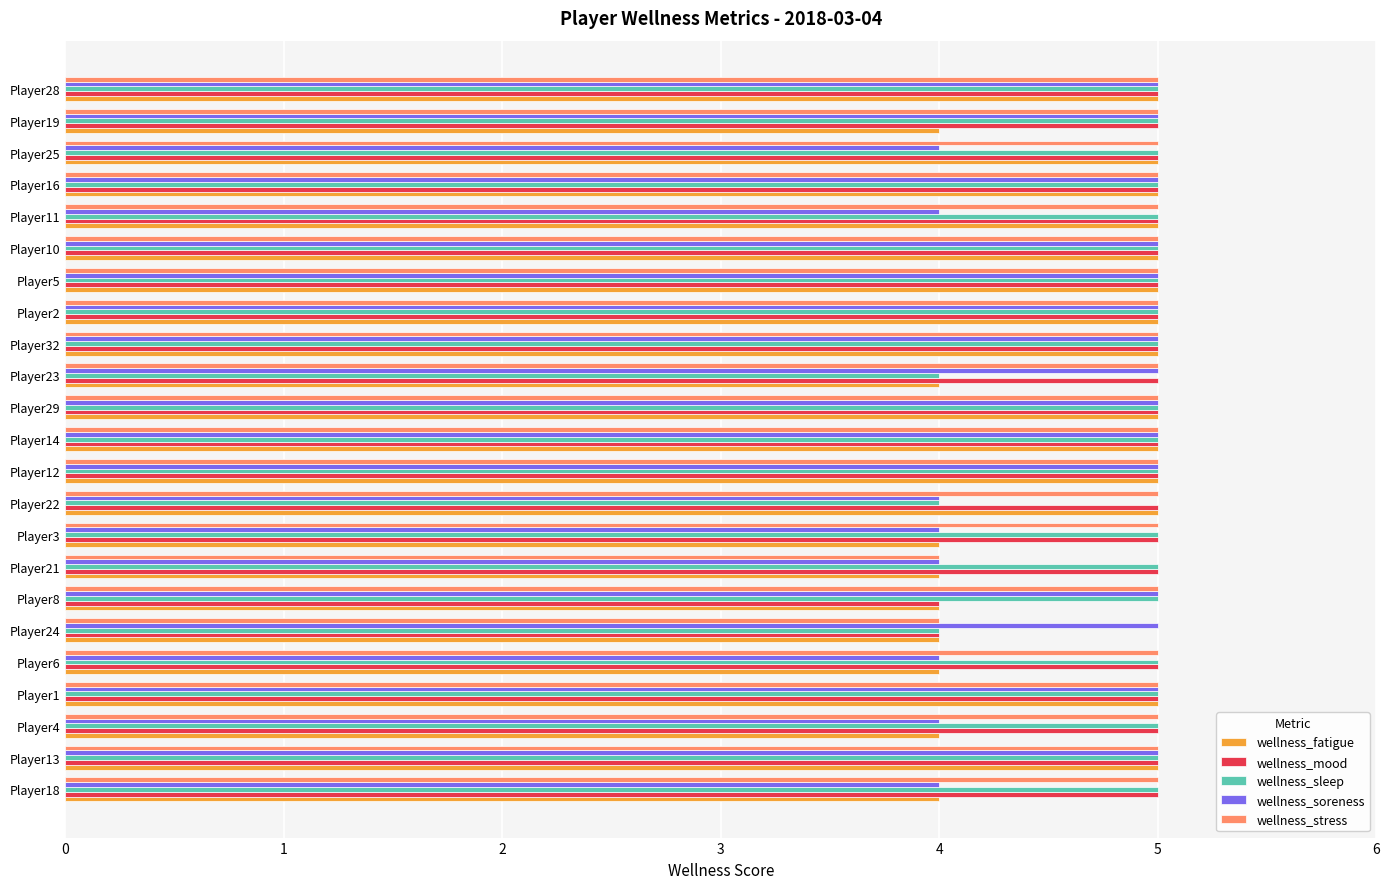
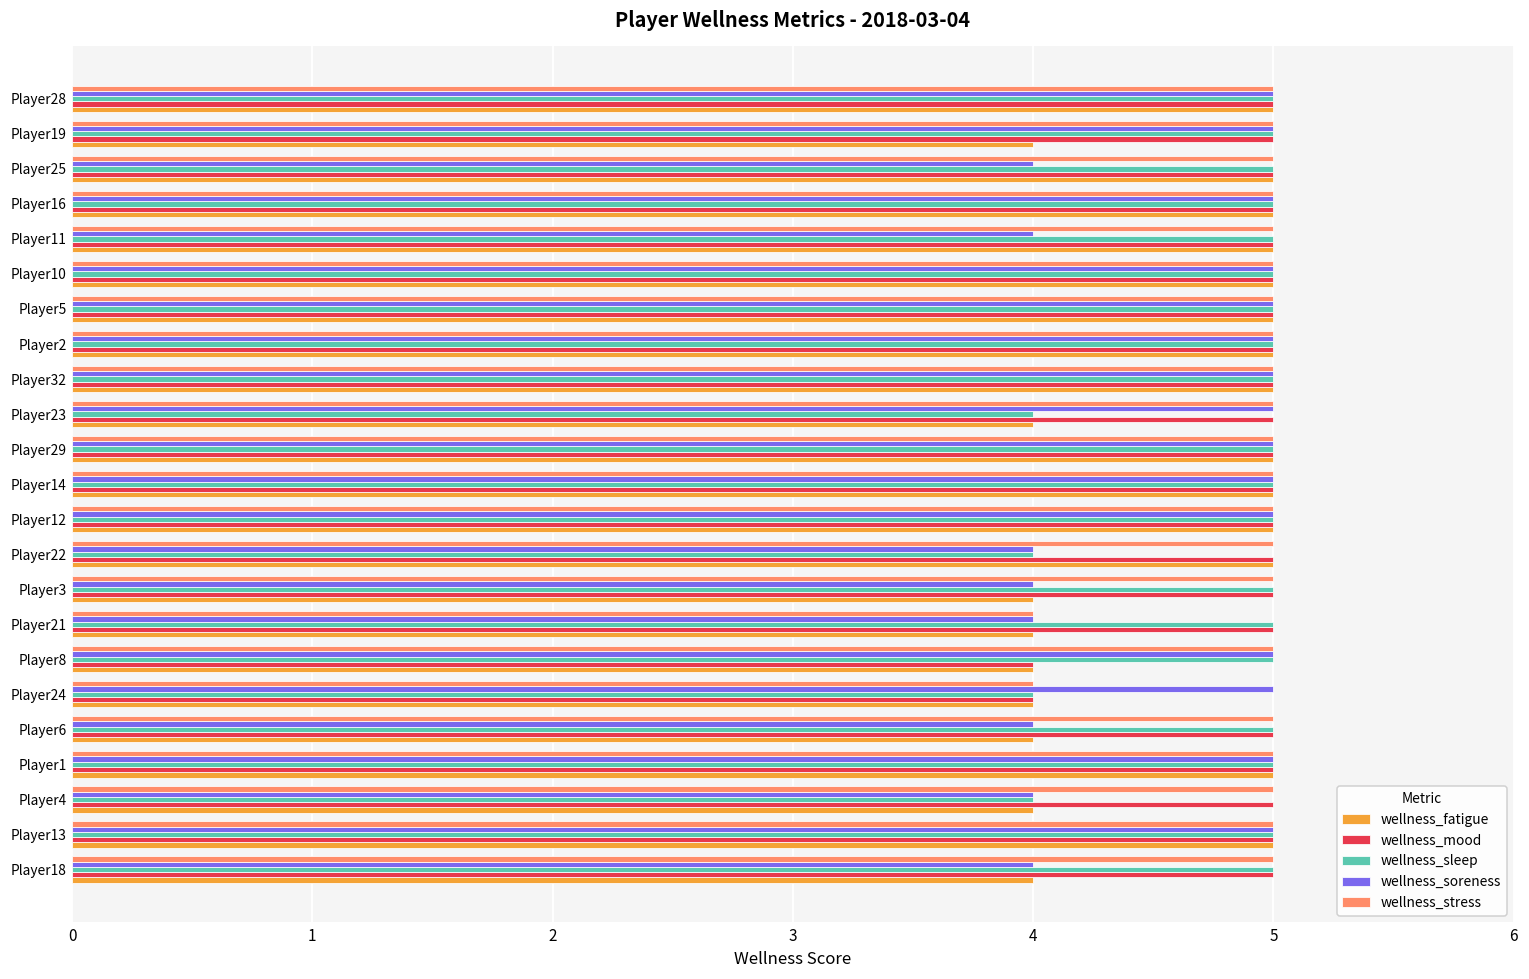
  {
    "wellness_mood": {
      "Player28": 5,
      "Player19": 5,
      "Player25": 5,
      "Player16": 5,
      "Player11": 5,
      "Player10": 5,
      "Player5": 5,
      "Player2": 5,
      "Player32": 5,
      "Player23": 5,
      "Player29": 5,
      "Player14": 5,
      "Player12": 5,
      "Player22": 5,
      "Player3": 5,
      "Player21": 5,
      "Player8": 4,
      "Player24": 4,
      "Player6": 5,
      "Player1": 5,
      "Player4": 5,
      "Player13": 5,
      "Player18": 5
    },
    "wellness_sleep": {
      "Player28": 5,
      "Player19": 5,
      "Player25": 5,
      "Player16": 5,
      "Player11": 5,
      "Player10": 5,
      "Player5": 5,
      "Player2": 5,
      "Player32": 5,
      "Player23": 4,
      "Player29": 5,
      "Player14": 5,
      "Player12": 5,
      "Player22": 4,
      "Player3": 5,
      "Player21": 5,
      "Player8": 5,
      "Player24": 4,
      "Player6": 5,
      "Player1": 5,
-     "Player4": 5,
+     "Player4": 4,
      "Player13": 5,
      "Player18": 5
    },
    "wellness_soreness": {
      "Player28": 5,
      "Player19": 5,
      "Player25": 4,
      "Player16": 5,
      "Player11": 4,
      "Player10": 5,
      "Player5": 5,
      "Player2": 5,
      "Player32": 5,
      "Player23": 5,
      "Player29": 5,
      "Player14": 5,
      "Player12": 5,
      "Player22": 4,
      "Player3": 4,
      "Player21": 4,
      "Player8": 5,
      "Player24": 5,
      "Player6": 4,
      "Player1": 5,
      "Player4": 4,
      "Player13": 5,
      "Player18": 4
    }
  }
